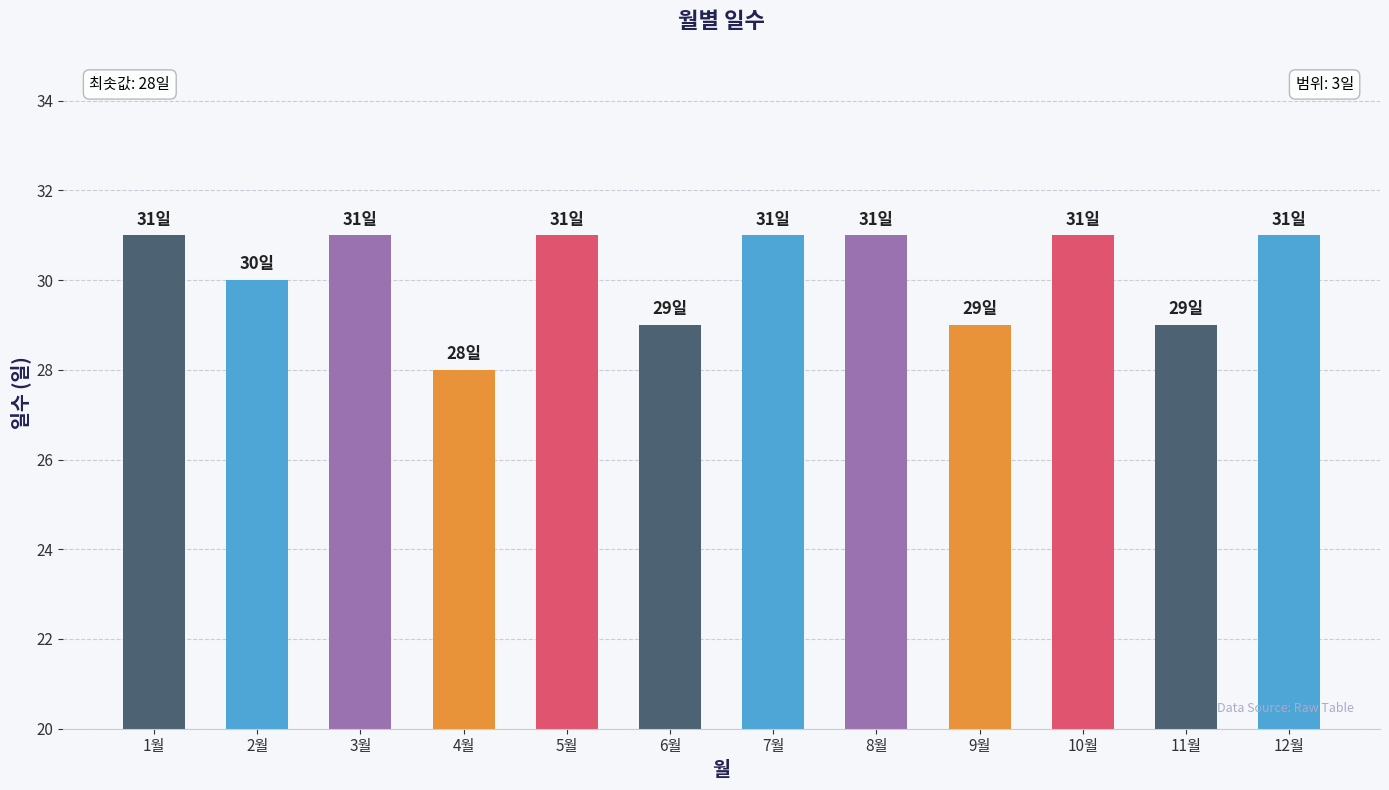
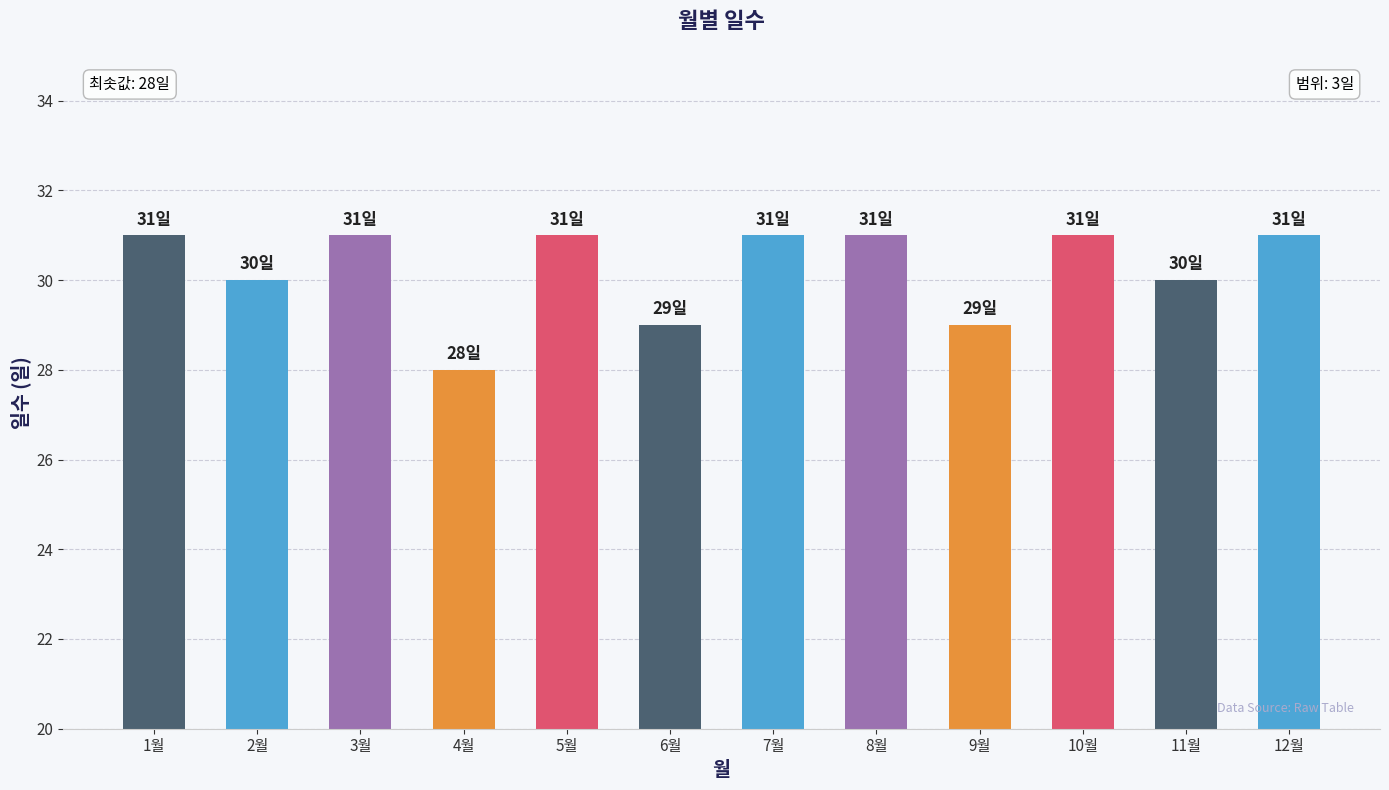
  {
    "1월": "31일",
    "2월": "30일",
    "3월": "31일",
    "4월": "28일",
    "5월": "31일",
    "6월": "29일",
    "7월": "31일",
    "8월": "31일",
    "9월": "29일",
    "10월": "31일",
-   "11월": "29일",
+   "11월": "30일",
    "12월": "31일"
  }
